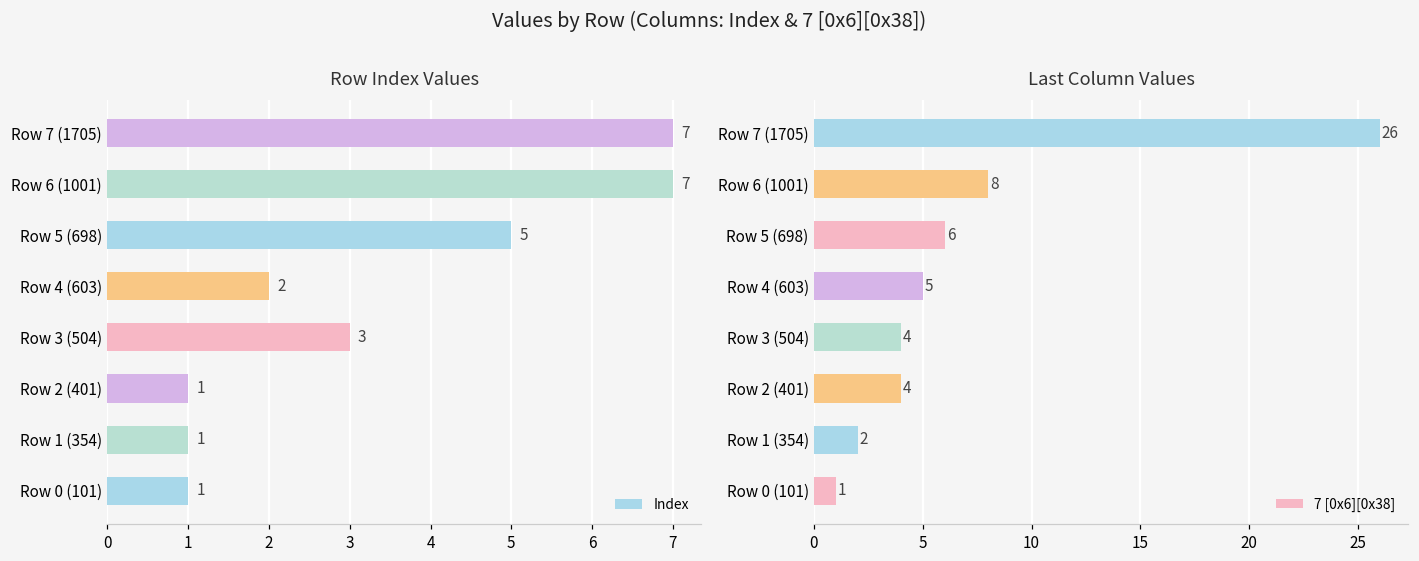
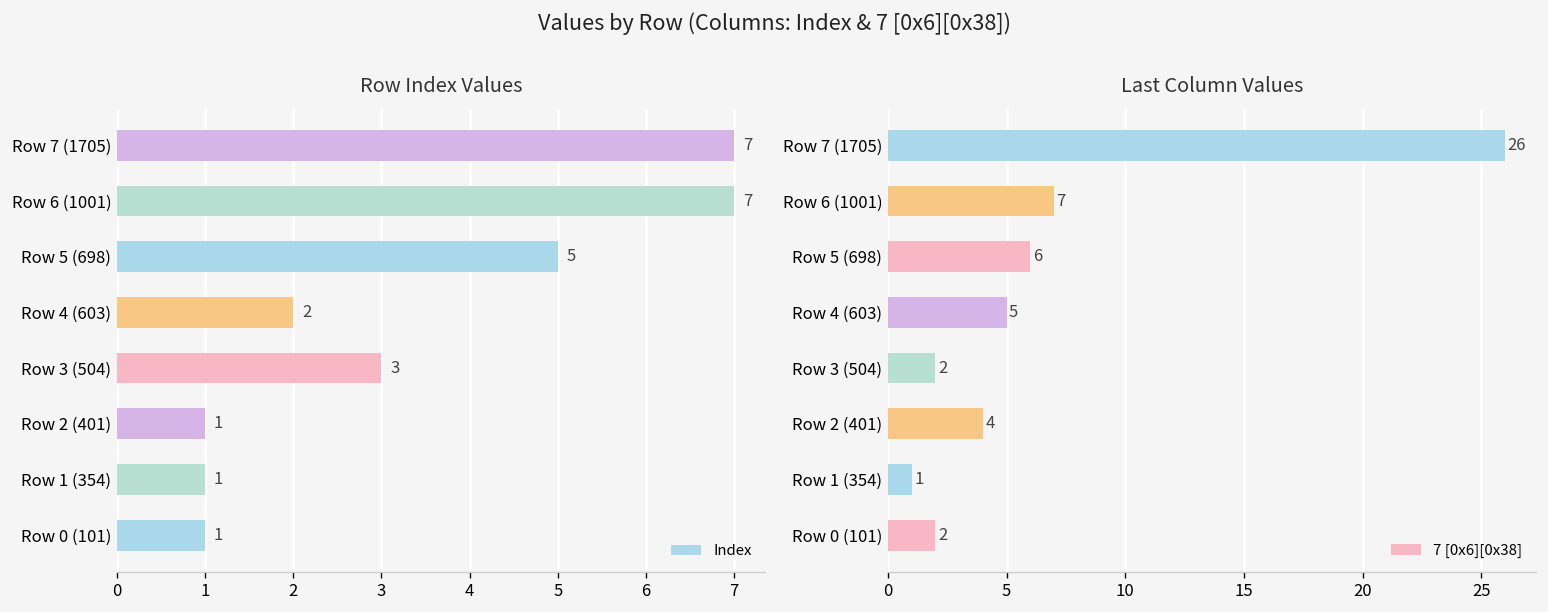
  {
    "Row Index Values": {
      "Row 7 (1705)": 7,
      "Row 6 (1001)": 7,
      "Row 5 (698)": 5,
      "Row 4 (603)": 2,
      "Row 3 (504)": 3,
      "Row 2 (401)": 1,
      "Row 1 (354)": 1,
      "Row 0 (101)": 1
    },
    "Last Column Values": {
      "Row 7 (1705)": 26,
-     "Row 6 (1001)": 8,
+     "Row 6 (1001)": 7,
      "Row 5 (698)": 6,
      "Row 4 (603)": 5,
-     "Row 3 (504)": 4,
+     "Row 3 (504)": 2,
      "Row 2 (401)": 4,
-     "Row 1 (354)": 2,
-     "Row 0 (101)": 1
+     "Row 1 (354)": 1,
+     "Row 0 (101)": 2
    }
  }
